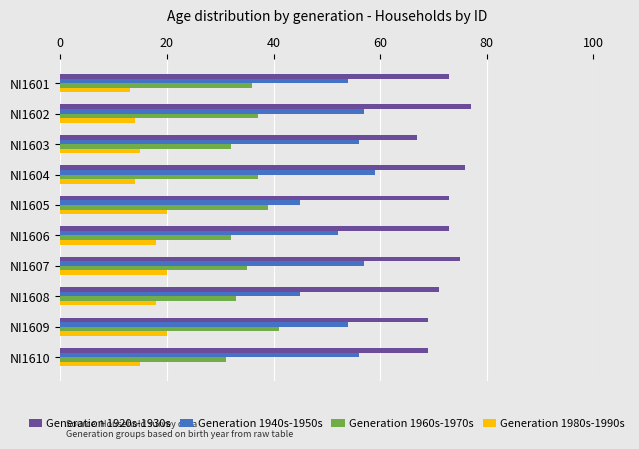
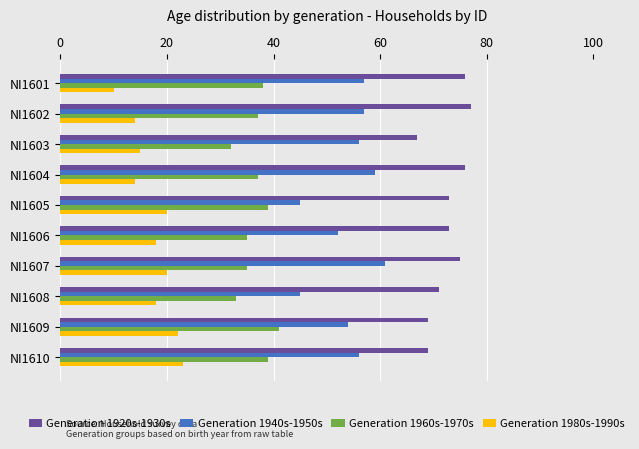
  {
    "Generation 1920s-1930s": {
-     "NI1601": 73,
+     "NI1601": 76,
      "NI1602": 77,
      "NI1603": 67,
      "NI1604": 76,
      "NI1605": 73,
      "NI1606": 73,
      "NI1607": 75,
      "NI1608": 71,
      "NI1609": 69,
      "NI1610": 69
    },
    "Generation 1940s-1950s": {
-     "NI1601": 54,
+     "NI1601": 57,
      "NI1602": 57,
      "NI1603": 56,
      "NI1604": 59,
      "NI1605": 45,
      "NI1606": 52,
-     "NI1607": 57,
+     "NI1607": 61,
      "NI1608": 45,
      "NI1609": 54,
      "NI1610": 56
    },
    "Generation 1960s-1970s": {
-     "NI1601": 36,
+     "NI1601": 38,
      "NI1602": 37,
      "NI1603": 32,
      "NI1604": 37,
      "NI1605": 39,
-     "NI1606": 32,
+     "NI1606": 35,
      "NI1607": 35,
      "NI1608": 33,
      "NI1609": 41,
-     "NI1610": 31
+     "NI1610": 39
    },
    "Generation 1980s-1990s": {
-     "NI1601": 13,
+     "NI1601": 10,
      "NI1602": 14,
      "NI1603": 15,
      "NI1604": 14,
      "NI1605": 20,
      "NI1606": 18,
      "NI1607": 20,
      "NI1608": 18,
-     "NI1609": 20,
-     "NI1610": 15
+     "NI1609": 22,
+     "NI1610": 23
    }
  }
